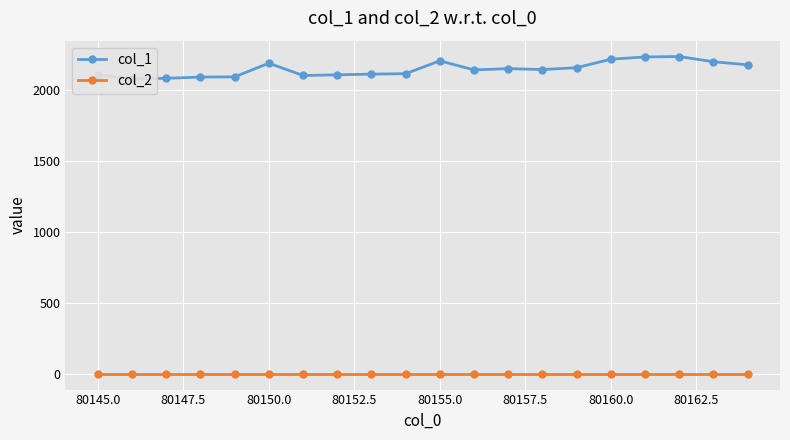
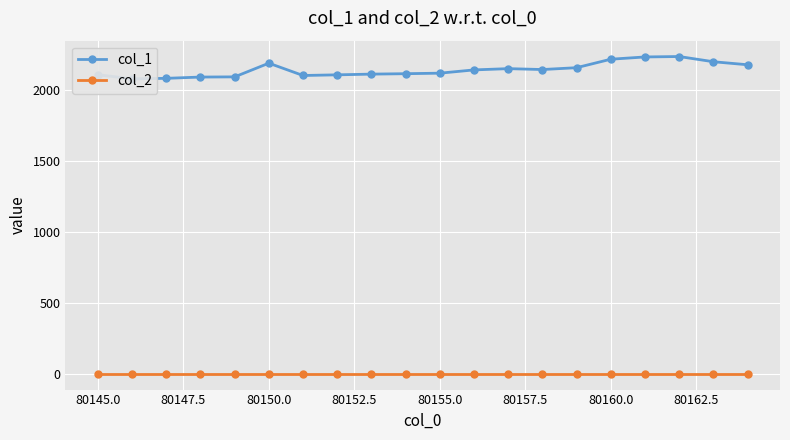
  {
    "col_1": {
      "80150.0": 2190,
-     "80155.0": 2210,
+     "80155.0": 2120,
      "80160.0": 2220
    },
    "col_2": {
      "80145.0": 0,
      "80150.0": 0,
      "80155.0": 0,
      "80160.0": 0
    }
  }
